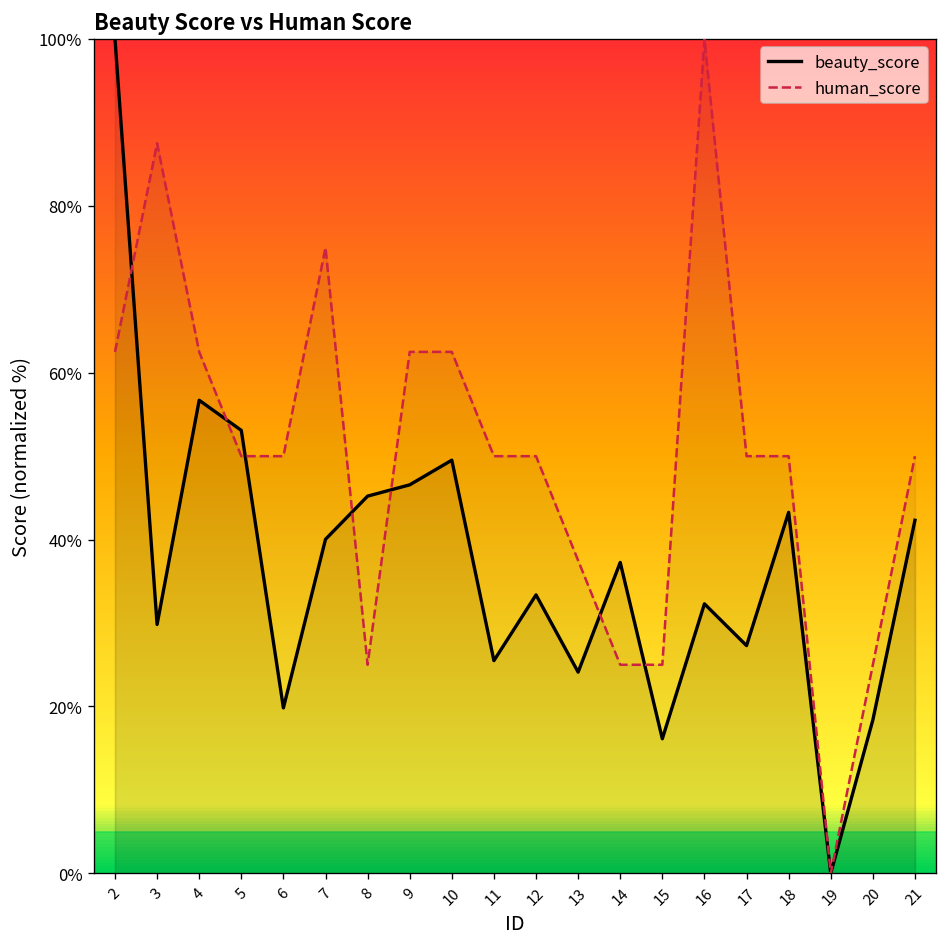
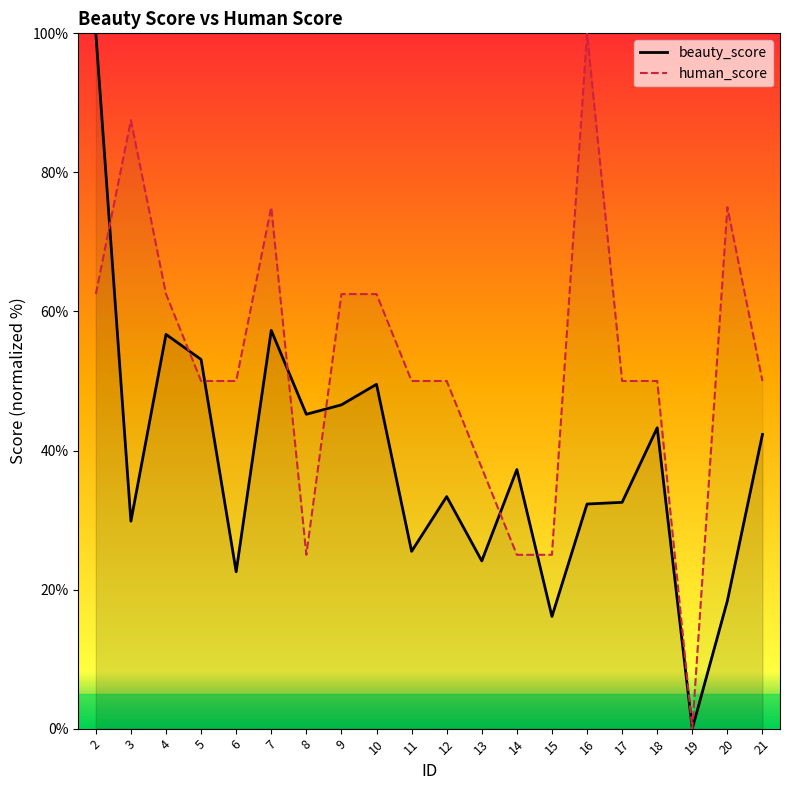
  {
    "beauty_score": {
      "2": "100%",
      "3": "30%",
      "4": "57%",
      "5": "53%",
-     "6": "20%",
-     "7": "40%",
+     "6": "23%",
+     "7": "57%",
      "8": "45%",
      "9": "47%",
      "10": "50%",
      "11": "25%",
      "12": "33%",
      "13": "24%",
      "14": "37%",
      "15": "16%",
      "16": "32%",
-     "17": "27%",
+     "17": "33%",
      "18": "43%",
      "20": "18%",
      "21": "42%"
    },
    "human_score": {
      "2": "63%",
      "3": "88%",
      "4": "63%",
      "5": "50%",
      "6": "50%",
      "7": "75%",
      "8": "25%",
      "9": "63%",
      "10": "63%",
      "11": "50%",
      "12": "50%",
      "13": "38%",
      "14": "25%",
      "15": "25%",
      "16": "100%",
      "17": "50%",
      "18": "50%",
-     "20": "25%",
+     "20": "75%",
      "21": "50%"
    }
  }
